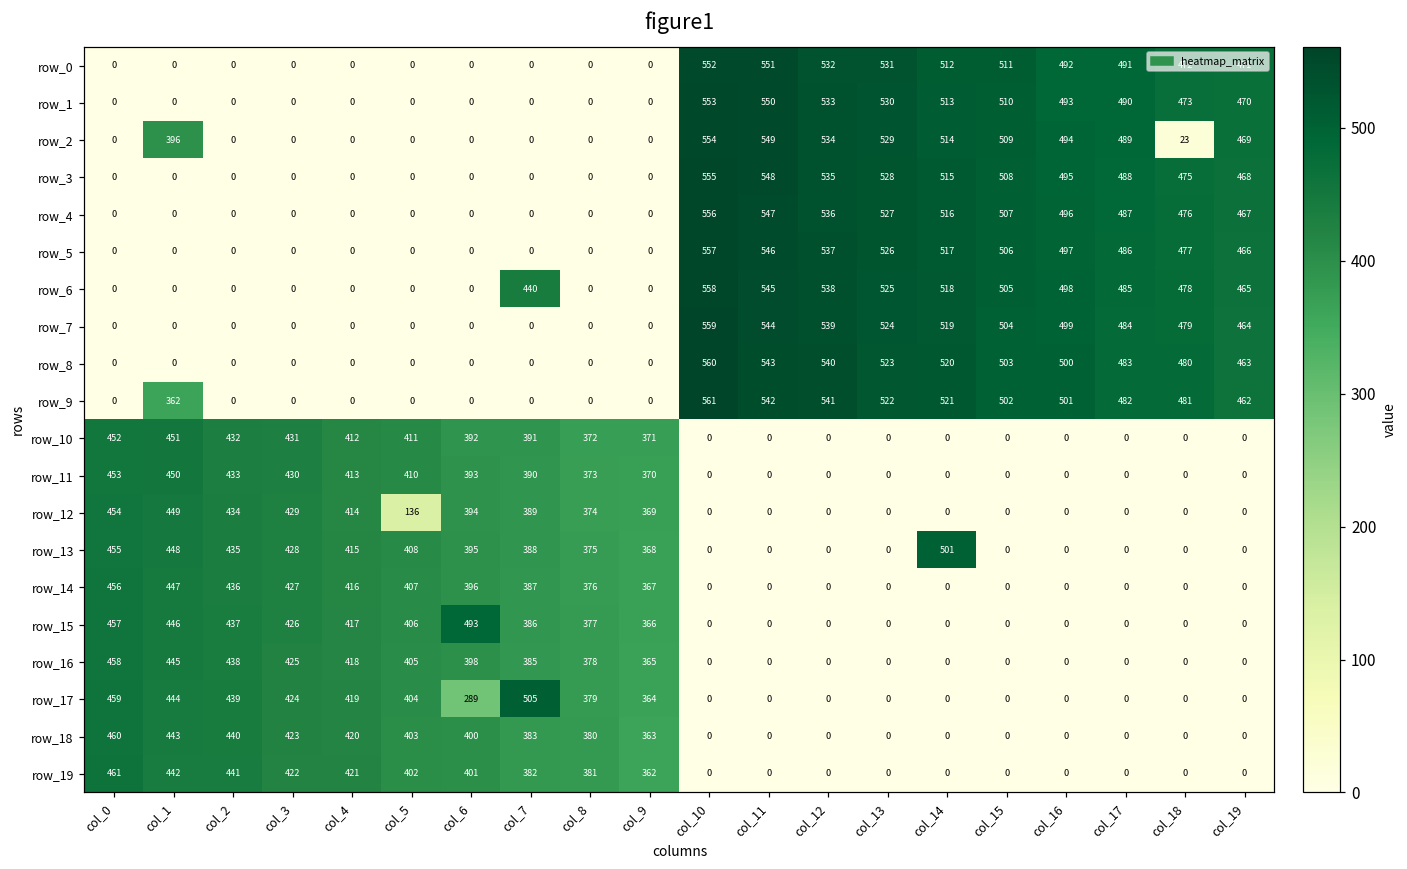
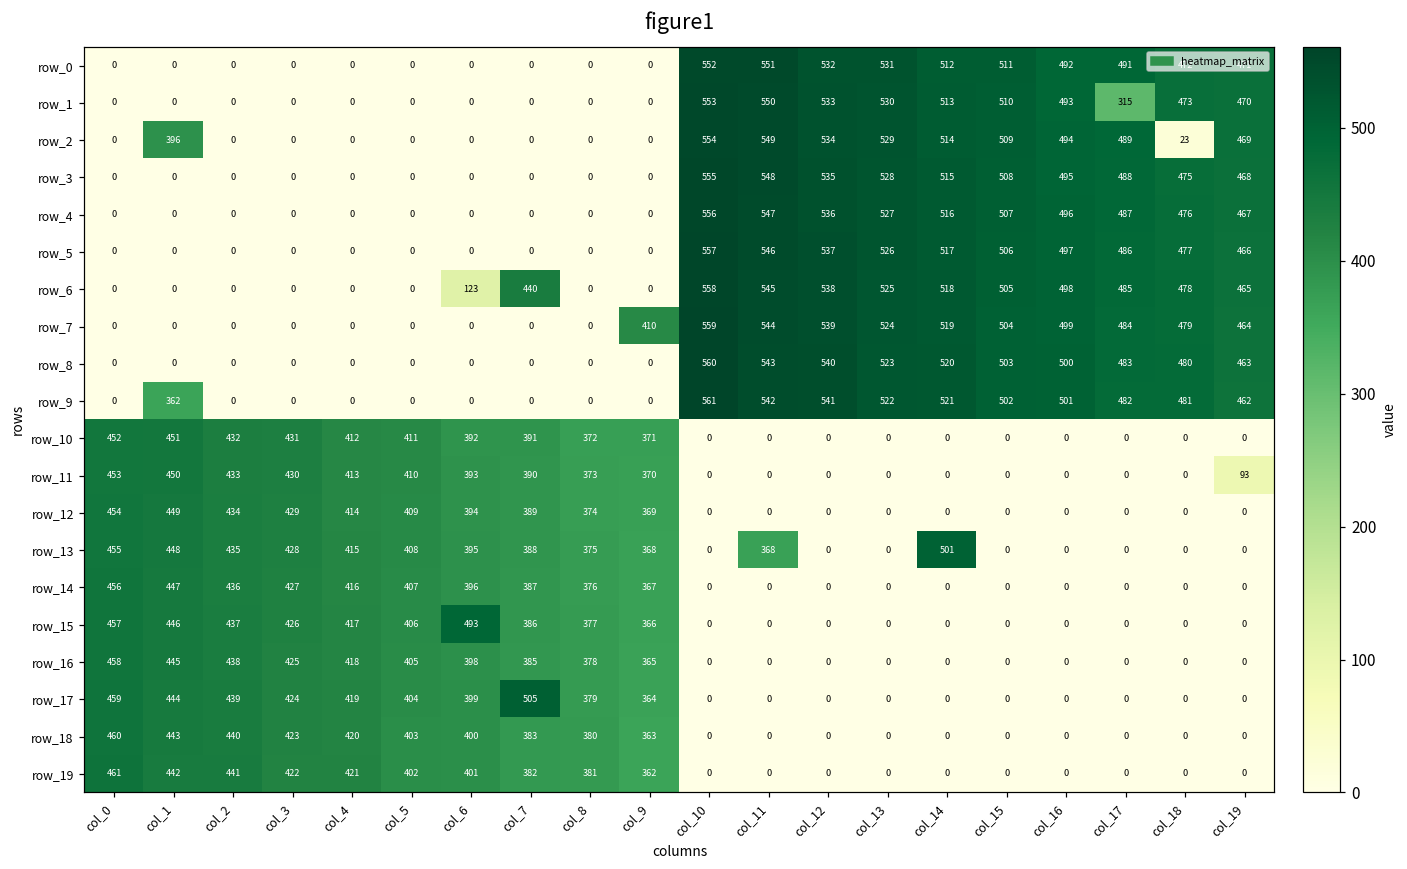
  {
    "row_1": {
      "col_0": 0,
      "col_1": 0,
      "col_2": 0,
      "col_3": 0,
      "col_4": 0,
      "col_5": 0,
      "col_6": 0,
      "col_7": 0,
      "col_8": 0,
      "col_9": 0,
      "col_10": 553,
      "col_11": 550,
      "col_12": 533,
      "col_13": 530,
      "col_14": 513,
      "col_15": 510,
      "col_16": 493,
-     "col_17": 490,
+     "col_17": 315,
      "col_18": 473,
      "col_19": 470
    },
    "row_6": {
      "col_0": 0,
      "col_1": 0,
      "col_2": 0,
      "col_3": 0,
      "col_4": 0,
      "col_5": 0,
-     "col_6": 0,
+     "col_6": 123,
      "col_7": 440,
      "col_8": 0,
      "col_9": 0,
      "col_10": 558,
      "col_11": 545,
      "col_12": 538,
      "col_13": 525,
      "col_14": 518,
      "col_15": 505,
      "col_16": 498,
      "col_17": 485,
      "col_18": 478,
      "col_19": 465
    },
    "row_7": {
      "col_0": 0,
      "col_1": 0,
      "col_2": 0,
      "col_3": 0,
      "col_4": 0,
      "col_5": 0,
      "col_6": 0,
      "col_7": 0,
      "col_8": 0,
-     "col_9": 0,
+     "col_9": 410,
      "col_10": 559,
      "col_11": 544,
      "col_12": 539,
      "col_13": 524,
      "col_14": 519,
      "col_15": 504,
      "col_16": 499,
      "col_17": 484,
      "col_18": 479,
      "col_19": 464
    },
    "row_11": {
      "col_0": 453,
      "col_1": 450,
      "col_2": 433,
      "col_3": 430,
      "col_4": 413,
      "col_5": 410,
      "col_6": 393,
      "col_7": 390,
      "col_8": 373,
      "col_9": 370,
      "col_10": 0,
      "col_11": 0,
      "col_12": 0,
      "col_13": 0,
      "col_14": 0,
      "col_15": 0,
      "col_16": 0,
      "col_17": 0,
      "col_18": 0,
-     "col_19": 0
+     "col_19": 93
    },
    "row_12": {
      "col_0": 454,
      "col_1": 449,
      "col_2": 434,
      "col_3": 429,
      "col_4": 414,
-     "col_5": 136,
+     "col_5": 409,
      "col_6": 394,
      "col_7": 389,
      "col_8": 374,
      "col_9": 369,
      "col_10": 0,
      "col_11": 0,
      "col_12": 0,
      "col_13": 0,
      "col_14": 0,
      "col_15": 0,
      "col_16": 0,
      "col_17": 0,
      "col_18": 0,
      "col_19": 0
    },
    "row_13": {
      "col_0": 455,
      "col_1": 448,
      "col_2": 435,
      "col_3": 428,
      "col_4": 415,
      "col_5": 408,
      "col_6": 395,
      "col_7": 388,
      "col_8": 375,
      "col_9": 368,
      "col_10": 0,
-     "col_11": 0,
+     "col_11": 368,
      "col_12": 0,
      "col_13": 0,
      "col_14": 501,
      "col_15": 0,
      "col_16": 0,
      "col_17": 0,
      "col_18": 0,
      "col_19": 0
    },
    "row_17": {
      "col_0": 459,
      "col_1": 444,
      "col_2": 439,
      "col_3": 424,
      "col_4": 419,
      "col_5": 404,
-     "col_6": 289,
+     "col_6": 399,
      "col_7": 505,
      "col_8": 379,
      "col_9": 364,
      "col_10": 0,
      "col_11": 0,
      "col_12": 0,
      "col_13": 0,
      "col_14": 0,
      "col_15": 0,
      "col_16": 0,
      "col_17": 0,
      "col_18": 0,
      "col_19": 0
    }
  }
